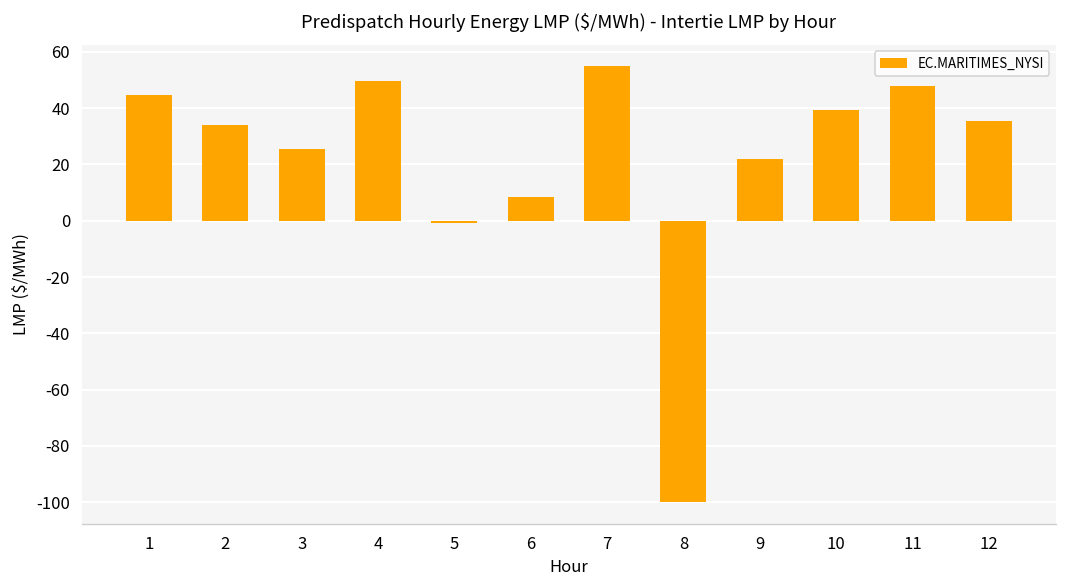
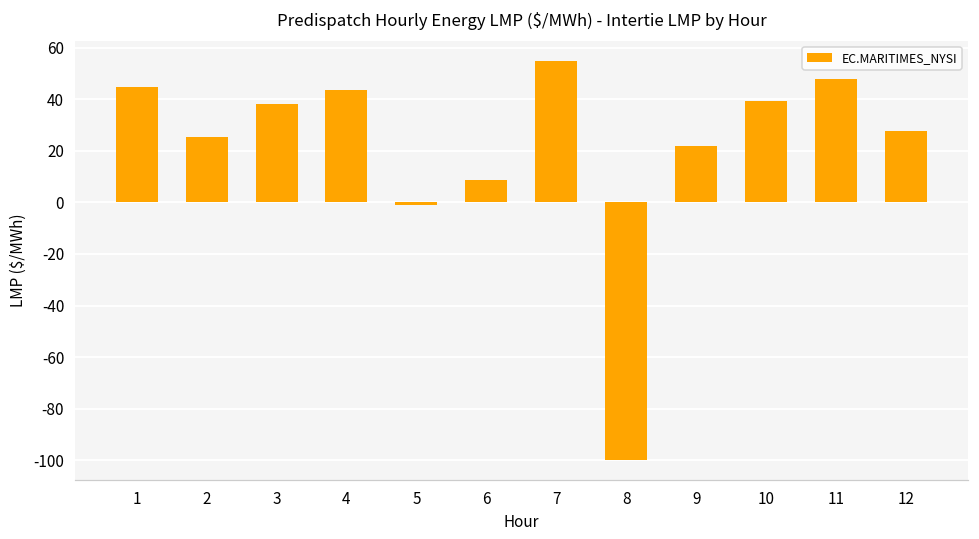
  {
    "1": 45,
-   "2": 34,
-   "3": 25,
-   "4": 50,
+   "2": 25,
+   "3": 38,
+   "4": 43,
    "6": 9,
    "7": 55,
    "8": -100,
    "9": 22,
    "10": 39,
    "11": 48,
-   "12": 36
+   "12": 28
  }
